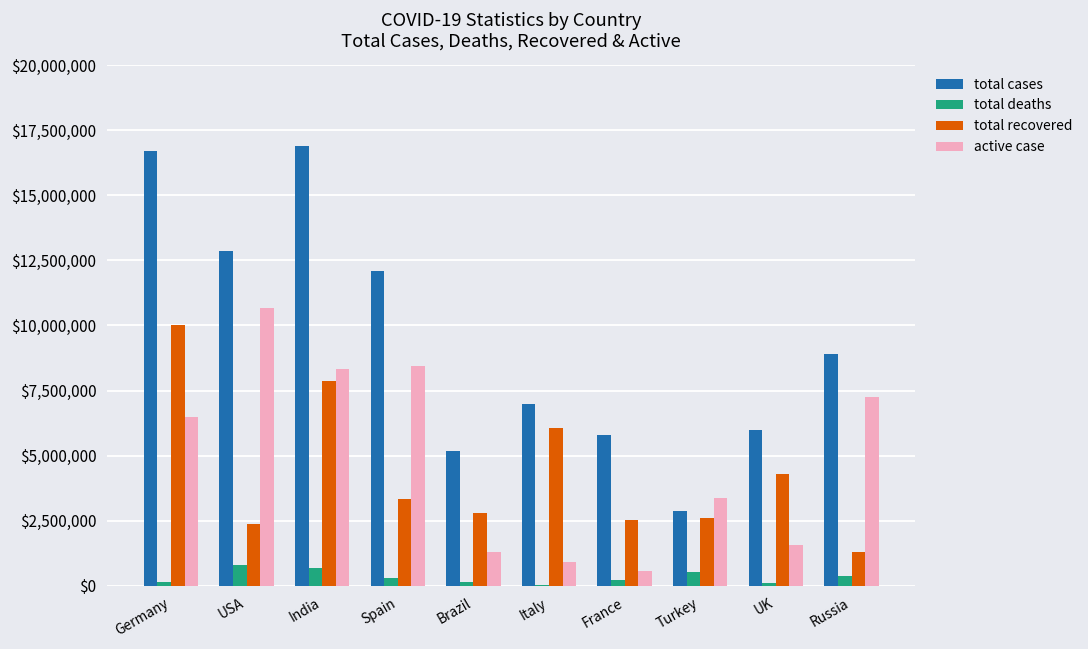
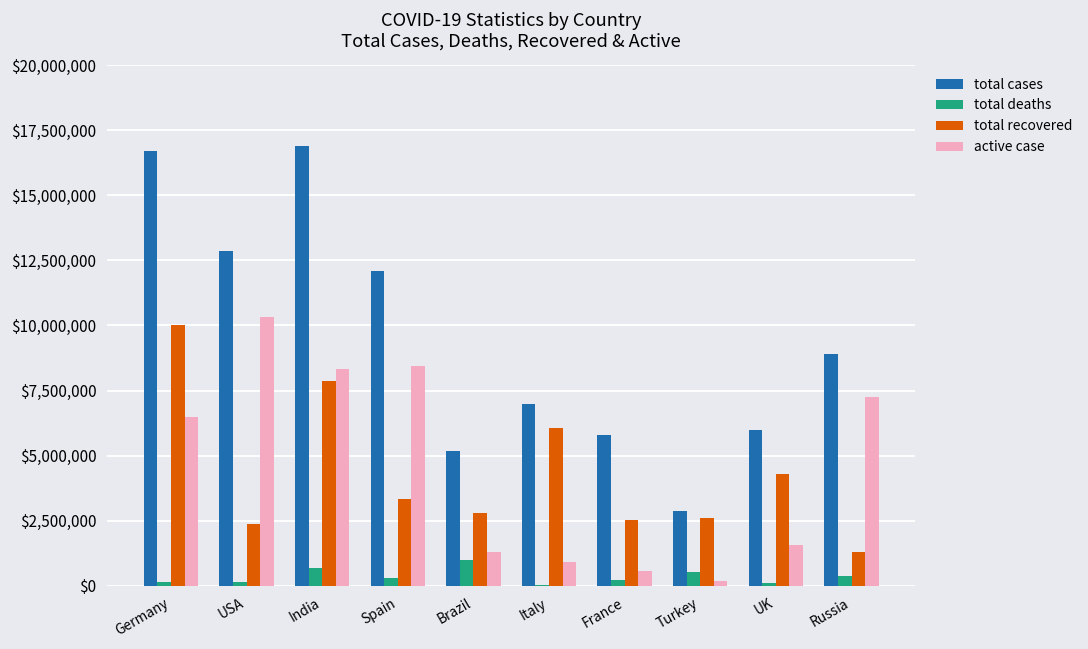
  {
    "total cases": {
      "Germany": "$16,700,000",
      "USA": "$12,800,000",
      "India": "$16,900,000",
      "Spain": "$12,100,000",
      "Brazil": "$5,200,000",
      "Italy": "$7,000,000",
      "France": "$5,800,000",
      "Turkey": "$2,900,000",
      "UK": "$6,000,000",
      "Russia": "$8,900,000"
    },
    "total deaths": {
      "Germany": "$200,000",
-     "USA": "$800,000",
+     "USA": "$100,000",
      "India": "$700,000",
      "Spain": "$300,000",
-     "Brazil": "$100,000",
+     "Brazil": "$1,000,000",
      "France": "$200,000",
      "Turkey": "$500,000",
      "UK": "$100,000",
      "Russia": "$400,000"
    },
    "total recovered": {
      "Germany": "$10,000,000",
      "USA": "$2,400,000",
      "India": "$7,900,000",
      "Spain": "$3,300,000",
      "Brazil": "$2,800,000",
      "Italy": "$6,100,000",
      "France": "$2,500,000",
      "Turkey": "$2,600,000",
      "UK": "$4,300,000",
      "Russia": "$1,300,000"
    },
    "active case": {
      "Germany": "$6,500,000",
-     "USA": "$10,700,000",
+     "USA": "$10,300,000",
      "India": "$8,300,000",
      "Spain": "$8,500,000",
      "Brazil": "$1,300,000",
      "Italy": "$900,000",
      "France": "$600,000",
-     "Turkey": "$3,400,000",
+     "Turkey": "$200,000",
      "UK": "$1,600,000",
      "Russia": "$7,200,000"
    }
  }
